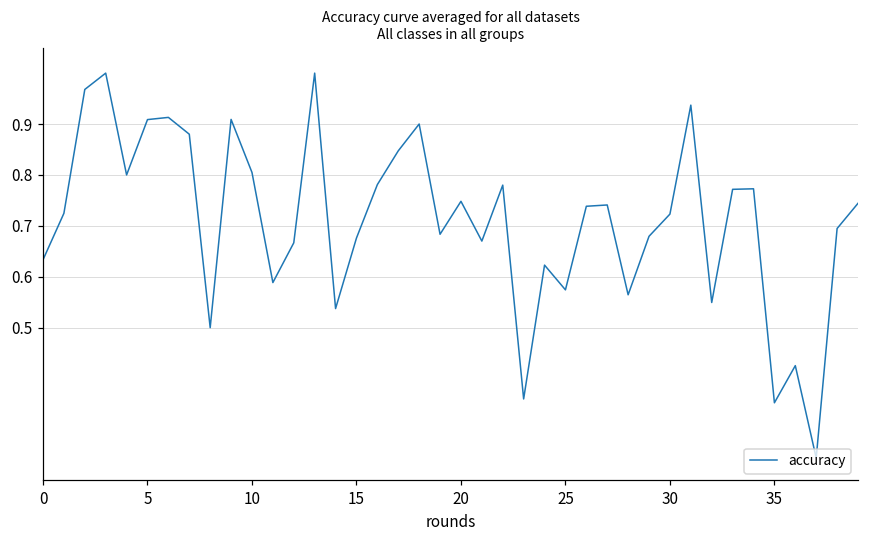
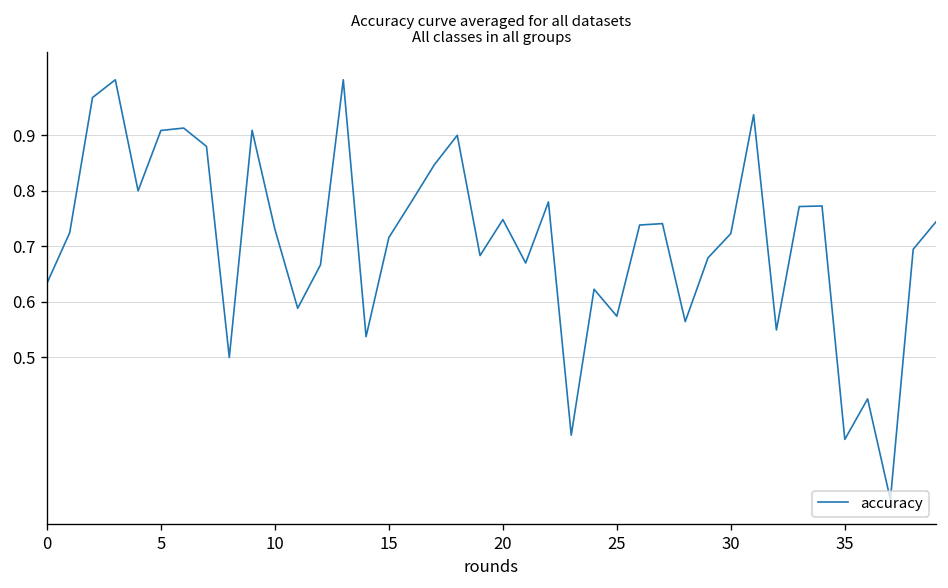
  {
    "0": 0.63,
    "5": 0.91,
-   "10": 0.80,
-   "15": 0.68,
+   "10": 0.73,
+   "15": 0.72,
    "20": 0.75,
    "25": 0.57,
    "30": 0.72,
    "35": 0.35
  }
